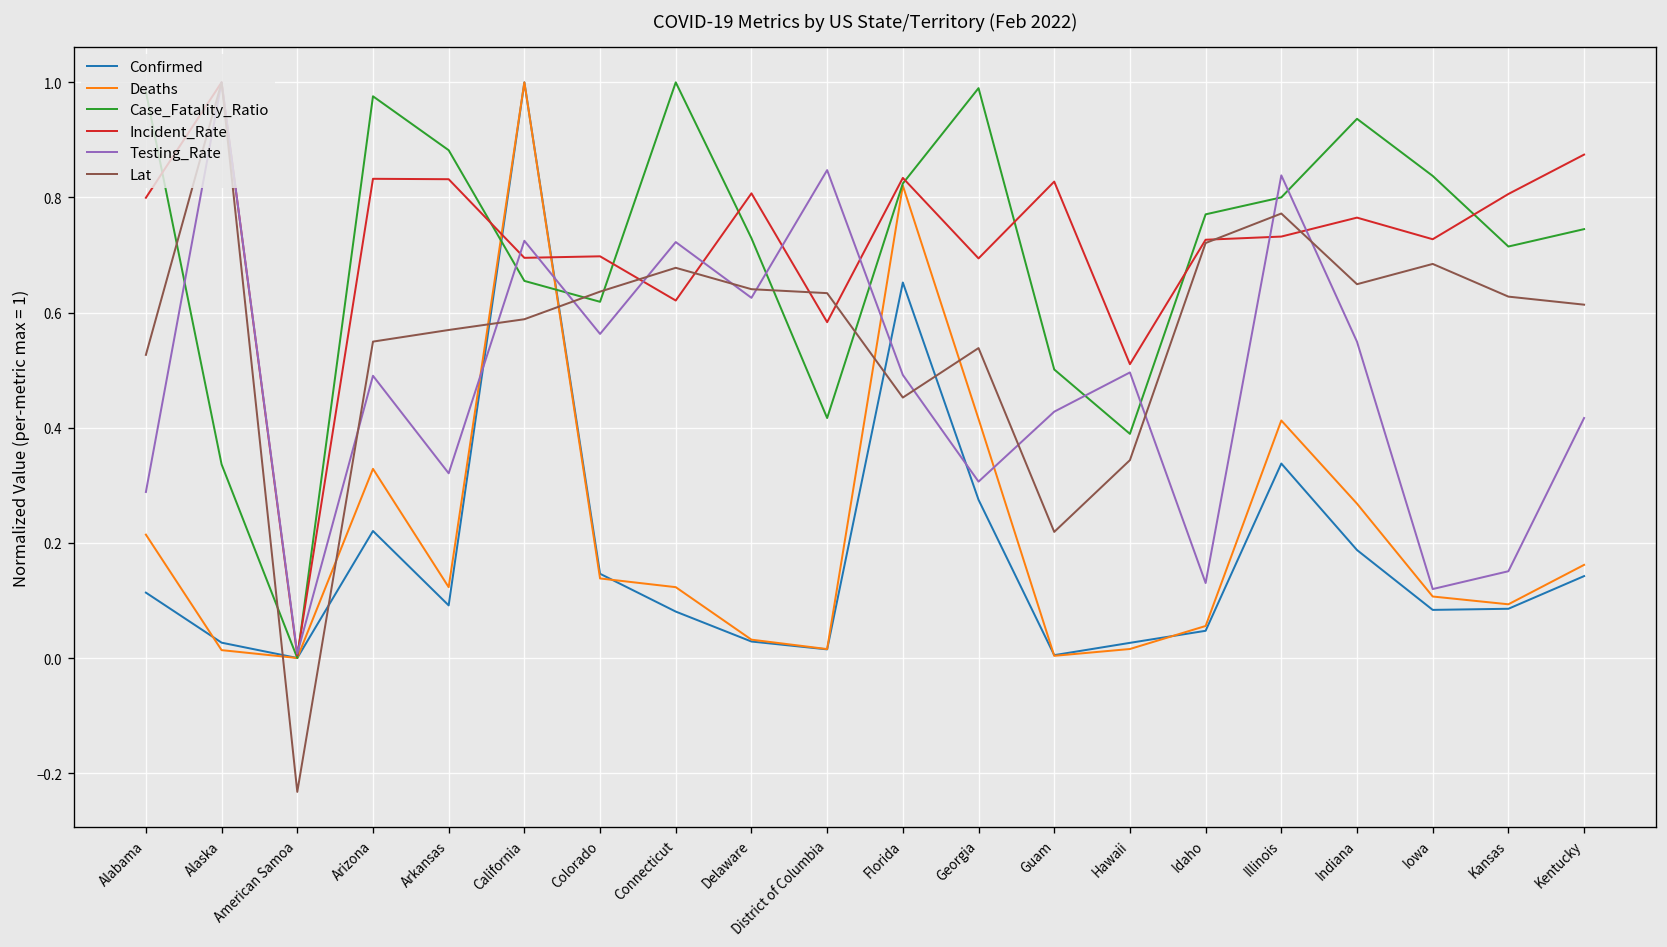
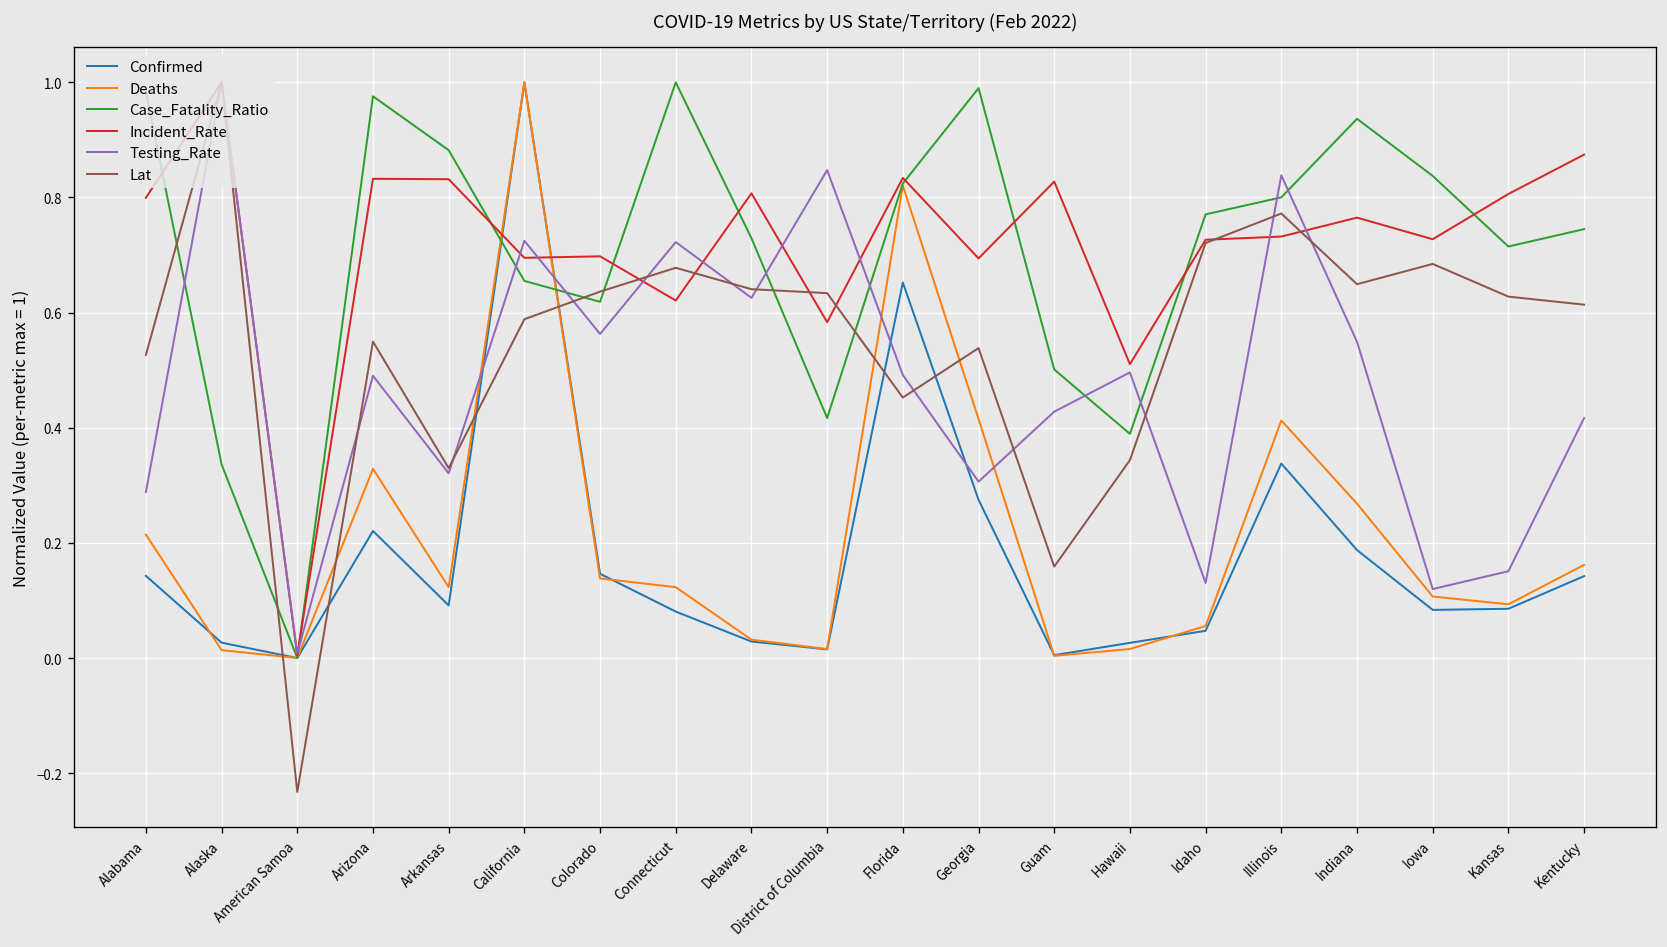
  {
    "Confirmed": {
-     "Alabama": 0.11,
+     "Alabama": 0.14,
      "Alaska": 0.03,
      "Arizona": 0.22,
      "Arkansas": 0.09,
      "Colorado": 0.15,
      "Connecticut": 0.08,
      "Florida": 0.65,
      "Georgia": 0.27,
      "Hawaii": 0.03,
      "Idaho": 0.05,
      "Illinois": 0.34,
      "Indiana": 0.19,
      "Iowa": 0.08,
      "Kansas": 0.09,
      "Kentucky": 0.14
    },
    "Deaths": {
      "Alabama": 0.21,
      "Alaska": 0.01,
      "Arizona": 0.33,
      "Arkansas": 0.12,
      "Colorado": 0.14,
      "Connecticut": 0.12,
      "Georgia": 0.42,
      "Hawaii": 0.02,
      "Idaho": 0.06,
      "Illinois": 0.41,
      "Indiana": 0.27,
      "Iowa": 0.11,
      "Kansas": 0.09,
      "Kentucky": 0.16
    },
    "Case_Fatality_Ratio": {
      "Alaska": 0.34,
      "Arizona": 0.98,
      "Arkansas": 0.88,
      "California": 0.66,
      "Colorado": 0.62,
      "Connecticut": 1.00,
      "Delaware": 0.73,
      "District of Columbia": 0.42,
      "Georgia": 0.99,
      "Guam": 0.50,
      "Hawaii": 0.39,
      "Idaho": 0.77,
      "Illinois": 0.80,
      "Indiana": 0.94,
      "Iowa": 0.84,
      "Kansas": 0.71,
      "Kentucky": 0.75
    },
    "Incident_Rate": {
      "Alabama": 0.80,
      "Arizona": 0.83,
      "Arkansas": 0.83,
      "California": 0.70,
      "Colorado": 0.70,
      "Connecticut": 0.62,
      "Delaware": 0.81,
      "District of Columbia": 0.58,
      "Florida": 0.83,
      "Georgia": 0.69,
      "Guam": 0.83,
      "Hawaii": 0.51,
      "Idaho": 0.73,
      "Illinois": 0.73,
      "Indiana": 0.76,
      "Iowa": 0.73,
      "Kansas": 0.81,
      "Kentucky": 0.87
    },
    "Testing_Rate": {
      "Alabama": 0.29,
      "Arizona": 0.49,
      "Arkansas": 0.32,
      "California": 0.72,
      "Colorado": 0.56,
      "Connecticut": 0.72,
      "Delaware": 0.63,
      "District of Columbia": 0.85,
      "Florida": 0.49,
      "Georgia": 0.31,
      "Guam": 0.43,
      "Hawaii": 0.50,
      "Idaho": 0.13,
      "Illinois": 0.84,
      "Indiana": 0.55,
      "Iowa": 0.12,
      "Kansas": 0.15,
      "Kentucky": 0.42
    },
    "Lat": {
      "Alabama": 0.53,
      "American Samoa": -0.23,
      "Arizona": 0.55,
-     "Arkansas": 0.57,
+     "Arkansas": 0.33,
      "California": 0.59,
      "Colorado": 0.64,
      "Connecticut": 0.68,
      "Delaware": 0.64,
      "District of Columbia": 0.63,
      "Florida": 0.45,
      "Georgia": 0.54,
-     "Guam": 0.22,
+     "Guam": 0.16,
      "Hawaii": 0.34,
      "Idaho": 0.72,
      "Illinois": 0.77,
      "Indiana": 0.65,
      "Iowa": 0.68,
      "Kansas": 0.63,
      "Kentucky": 0.61
    }
  }
